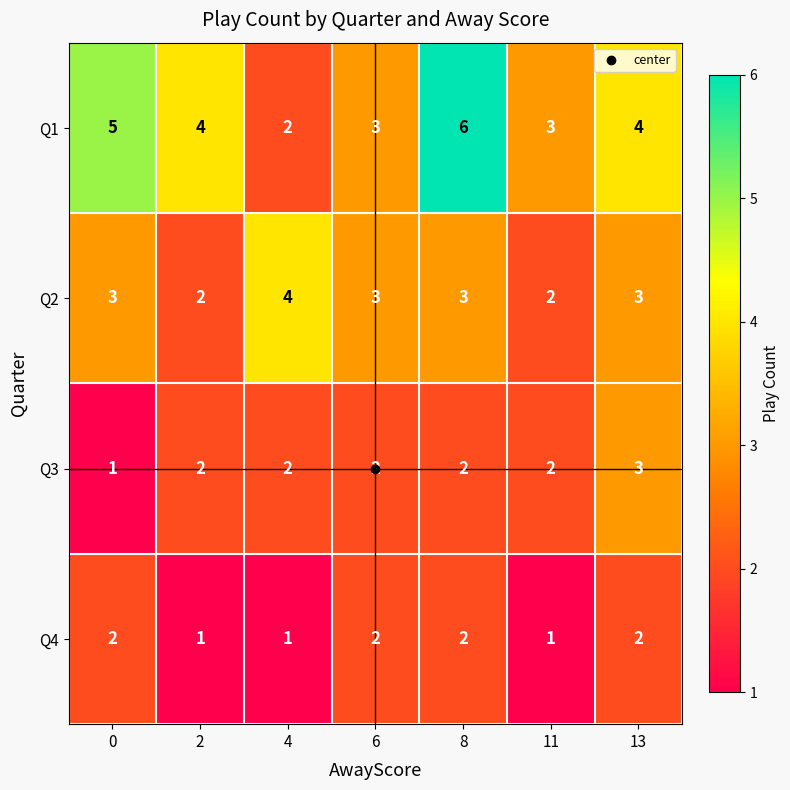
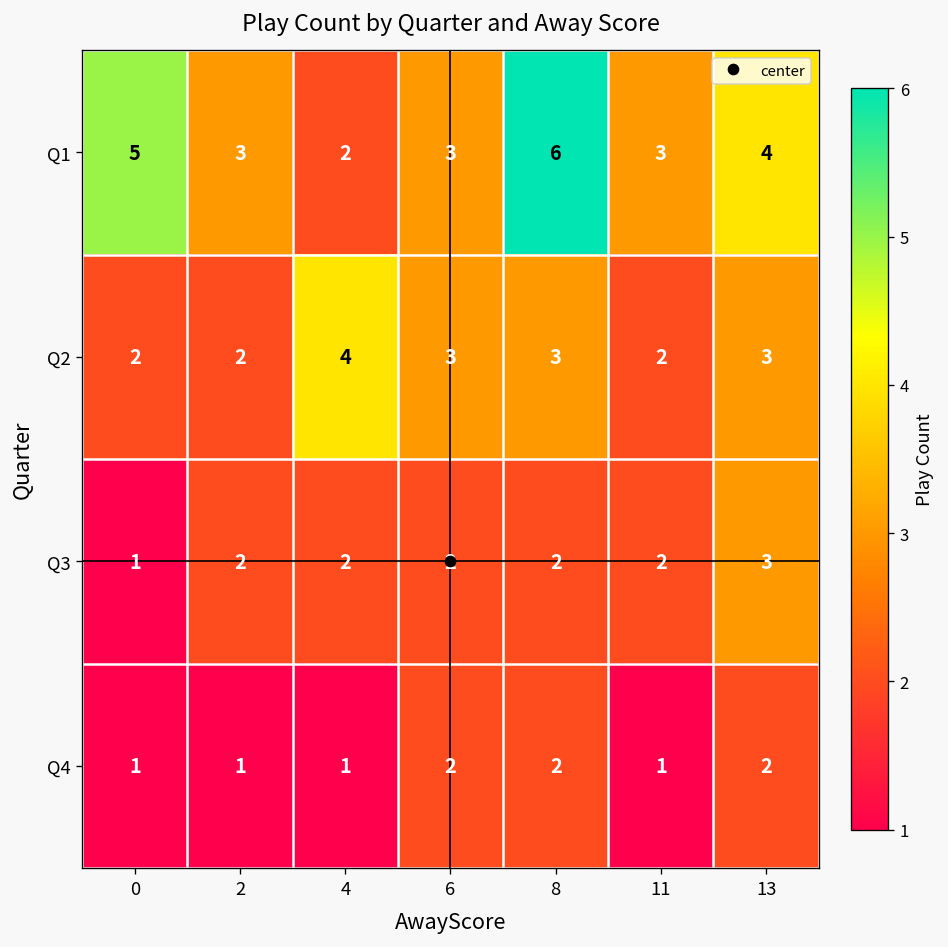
  {
    "Q1": {
      "0": 5,
-     "2": 4,
+     "2": 3,
      "4": 2,
      "6": 3,
      "8": 6,
      "11": 3,
      "13": 4
    },
    "Q2": {
-     "0": 3,
+     "0": 2,
      "2": 2,
      "4": 4,
      "6": 3,
      "8": 3,
      "11": 2,
      "13": 3
    },
    "Q3": {
      "0": 1,
      "2": 2,
      "4": 2,
      "8": 2,
      "11": 2,
      "13": 3
    },
    "Q4": {
-     "0": 2,
+     "0": 1,
      "2": 1,
      "4": 1,
      "6": 2,
      "8": 2,
      "11": 1,
      "13": 2
    }
  }
